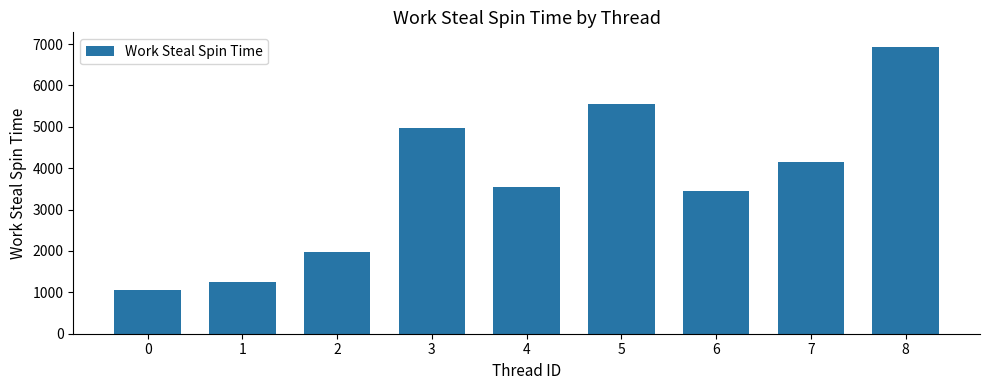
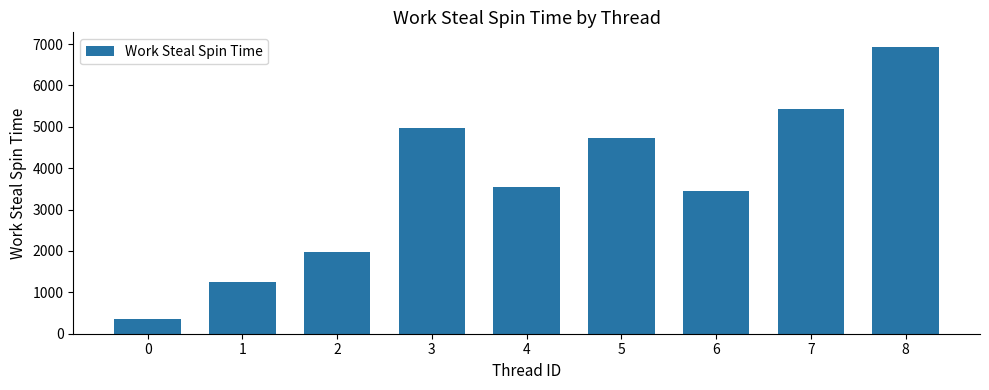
  {
-   "0": 1100,
+   "0": 400,
    "1": 1300,
    "2": 2000,
    "3": 5000,
    "4": 3500,
-   "5": 5500,
+   "5": 4700,
    "6": 3400,
-   "7": 4100,
+   "7": 5400,
    "8": 6900
  }
